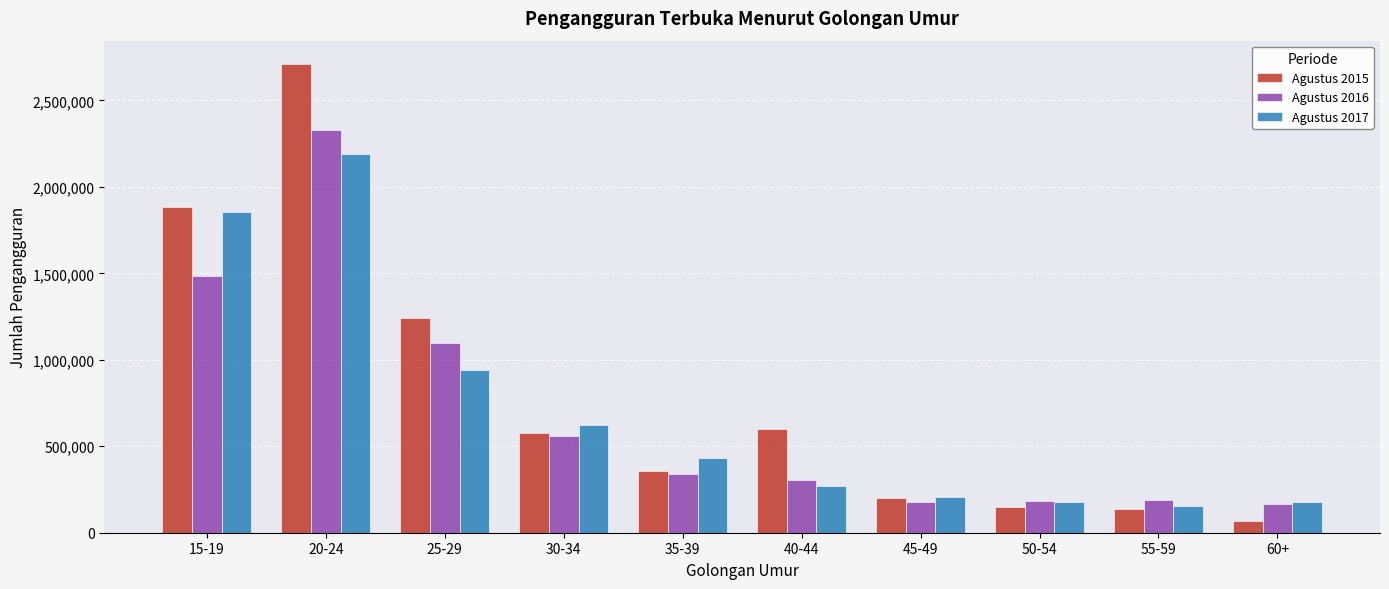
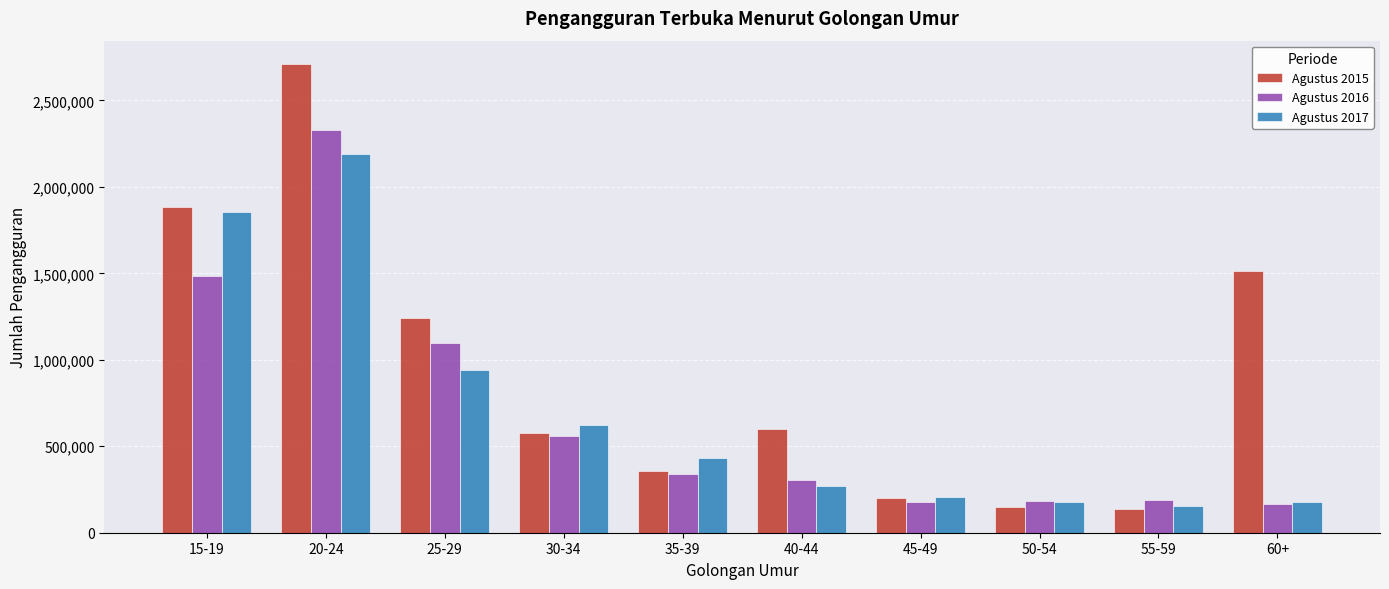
  {
    "Agustus 2015": {
      "15-19": "1,890,000",
      "20-24": "2,710,000",
      "25-29": "1,240,000",
      "30-34": "580,000",
      "35-39": "360,000",
      "40-44": "600,000",
      "45-49": "200,000",
      "50-54": "150,000",
      "55-59": "140,000",
-     "60+": "70,000"
+     "60+": "1,510,000"
    },
    "Agustus 2016": {
      "15-19": "1,490,000",
      "20-24": "2,330,000",
      "25-29": "1,100,000",
      "30-34": "560,000",
      "35-39": "340,000",
      "40-44": "300,000",
      "45-49": "180,000",
      "50-54": "180,000",
      "55-59": "190,000",
      "60+": "170,000"
    },
    "Agustus 2017": {
      "15-19": "1,850,000",
      "20-24": "2,190,000",
      "25-29": "940,000",
      "30-34": "620,000",
      "35-39": "430,000",
      "40-44": "270,000",
      "45-49": "210,000",
      "50-54": "180,000",
      "55-59": "150,000",
      "60+": "180,000"
    }
  }
